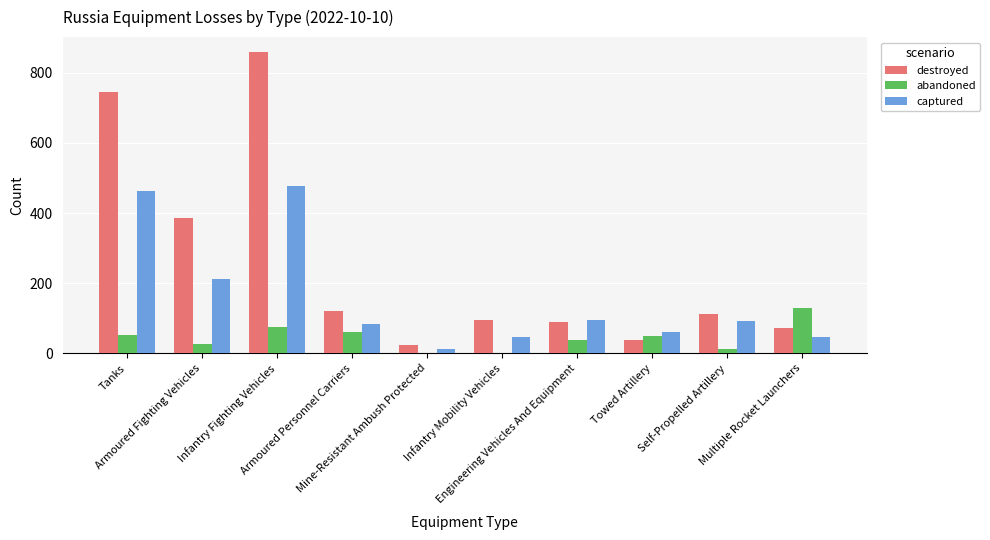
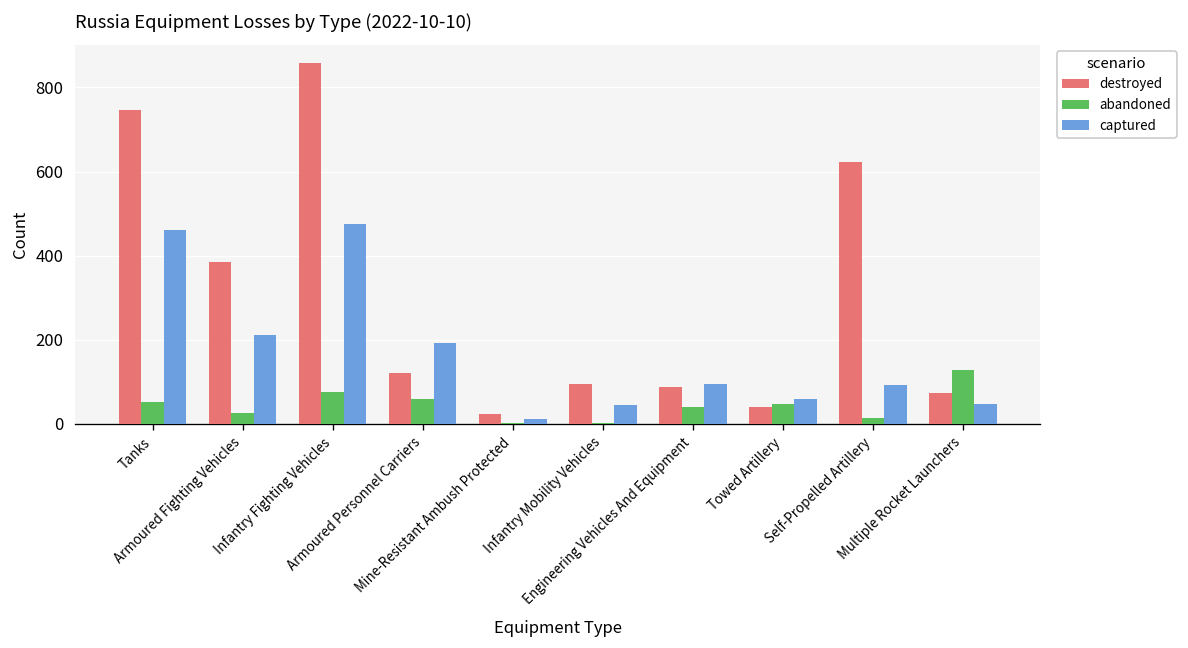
  {
    "destroyed": {
      "Tanks": 750,
      "Armoured Fighting Vehicles": 390,
      "Infantry Fighting Vehicles": 860,
      "Armoured Personnel Carriers": 120,
      "Mine-Resistant Ambush Protected": 20,
      "Infantry Mobility Vehicles": 90,
      "Engineering Vehicles And Equipment": 90,
      "Towed Artillery": 40,
-     "Self-Propelled Artillery": 110,
+     "Self-Propelled Artillery": 620,
      "Multiple Rocket Launchers": 70
    },
    "abandoned": {
      "Tanks": 50,
      "Armoured Fighting Vehicles": 30,
      "Infantry Fighting Vehicles": 80,
      "Armoured Personnel Carriers": 60,
      "Engineering Vehicles And Equipment": 40,
      "Towed Artillery": 50,
      "Self-Propelled Artillery": 10,
      "Multiple Rocket Launchers": 130
    },
    "captured": {
      "Tanks": 460,
      "Armoured Fighting Vehicles": 210,
      "Infantry Fighting Vehicles": 480,
-     "Armoured Personnel Carriers": 80,
+     "Armoured Personnel Carriers": 190,
      "Mine-Resistant Ambush Protected": 10,
      "Infantry Mobility Vehicles": 50,
      "Engineering Vehicles And Equipment": 90,
      "Towed Artillery": 60,
      "Self-Propelled Artillery": 90,
      "Multiple Rocket Launchers": 50
    }
  }
